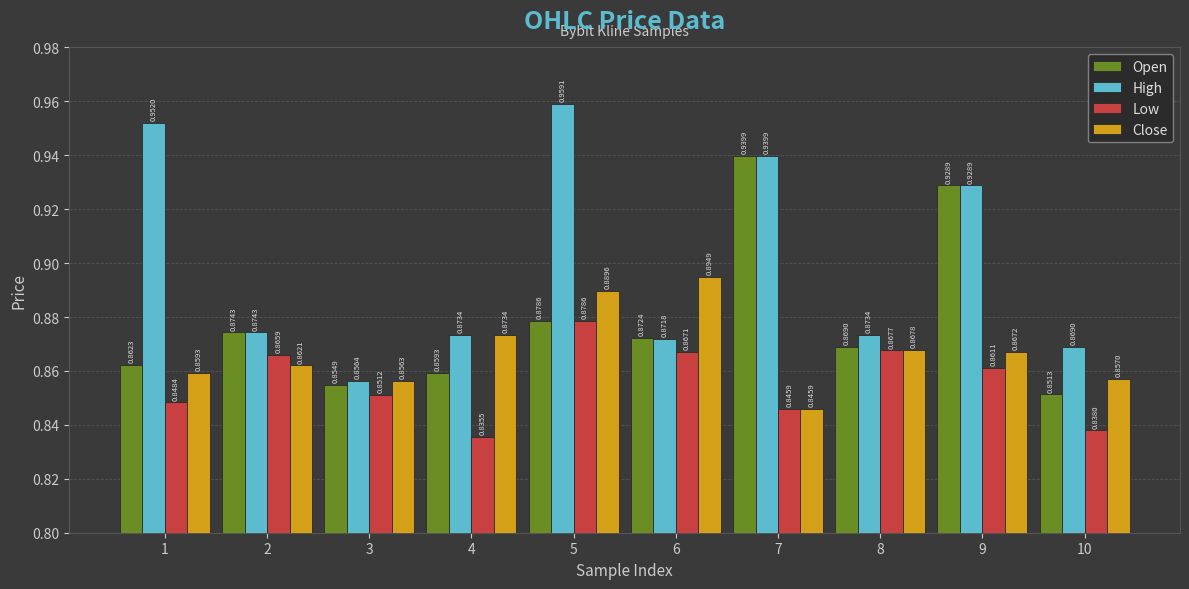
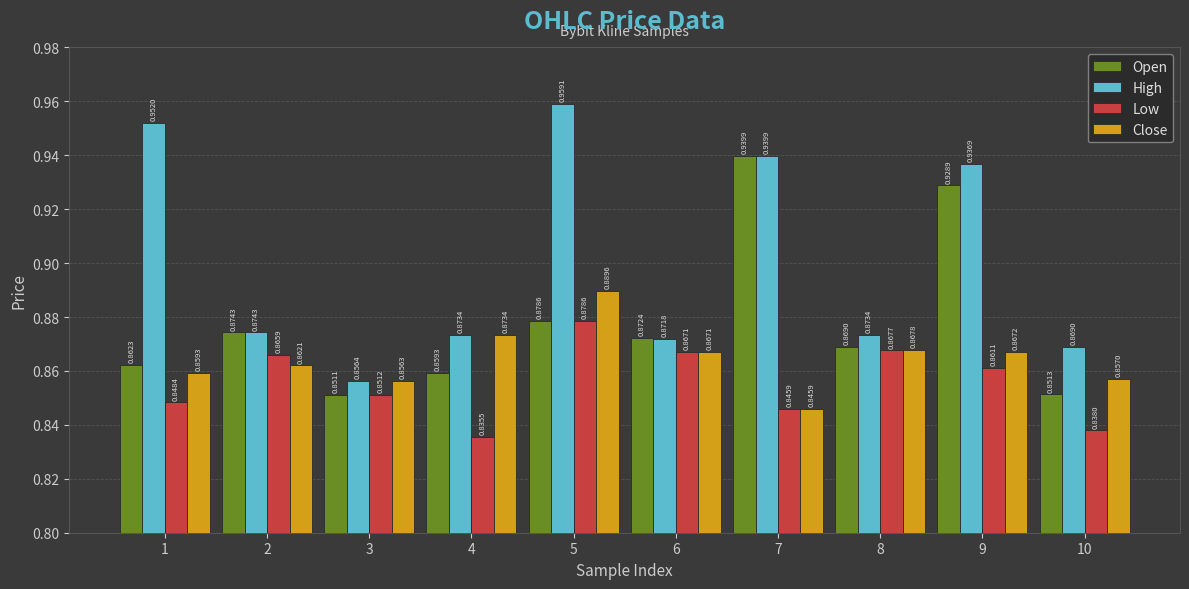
  {
    "Open": {
      "1": 0.8623,
      "2": 0.8743,
-     "3": 0.8549,
+     "3": 0.8511,
      "4": 0.8593,
      "5": 0.8786,
      "6": 0.8724,
      "7": 0.9399,
      "8": 0.8690,
      "9": 0.9289,
      "10": 0.8513
    },
    "High": {
      "1": 0.9520,
      "2": 0.8743,
      "3": 0.8564,
      "4": 0.8734,
      "5": 0.9591,
      "6": 0.8718,
      "7": 0.9399,
      "8": 0.8734,
-     "9": 0.9289,
+     "9": 0.9369,
      "10": 0.8690
    },
    "Low": {
      "1": 0.8484,
      "2": 0.8659,
      "3": 0.8512,
      "4": 0.8355,
      "5": 0.8786,
      "6": 0.8671,
      "7": 0.8459,
      "8": 0.8677,
      "9": 0.8611,
      "10": 0.8380
    },
    "Close": {
      "1": 0.8593,
      "2": 0.8621,
      "3": 0.8563,
      "4": 0.8734,
      "5": 0.8896,
-     "6": 0.8949,
+     "6": 0.8671,
      "7": 0.8459,
      "8": 0.8678,
      "9": 0.8672,
      "10": 0.8570
    }
  }
